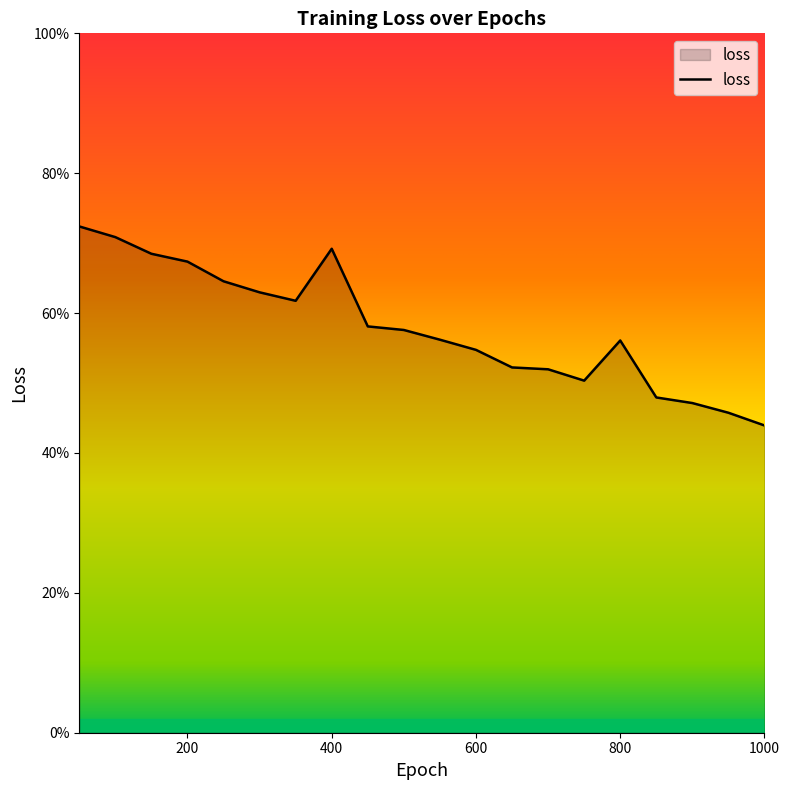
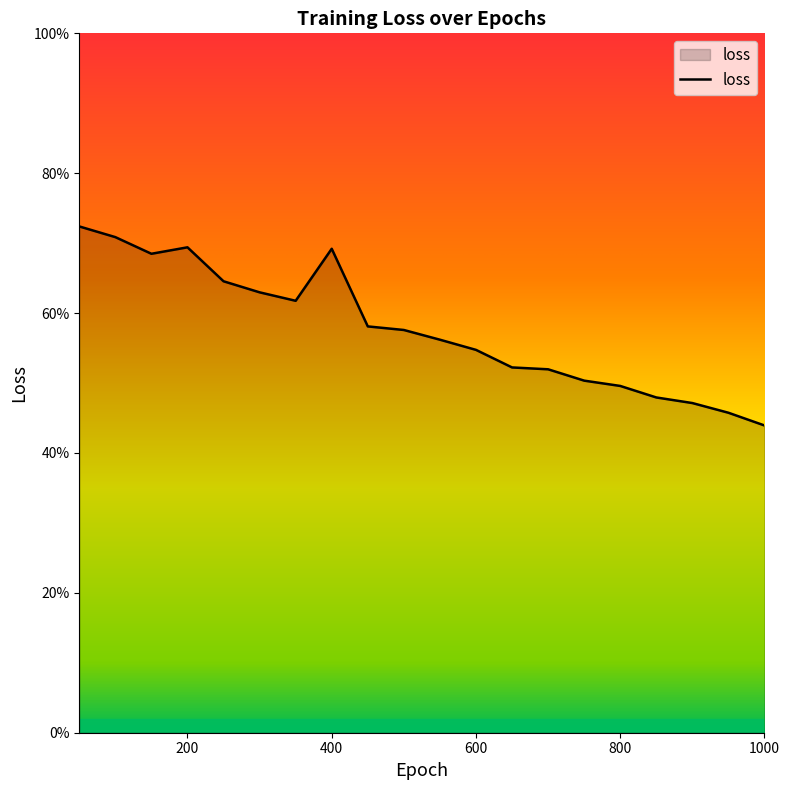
  {
-   "200": "67%",
+   "200": "69%",
    "400": "69%",
    "600": "55%",
-   "800": "56%",
+   "800": "50%",
    "1000": "44%"
  }
